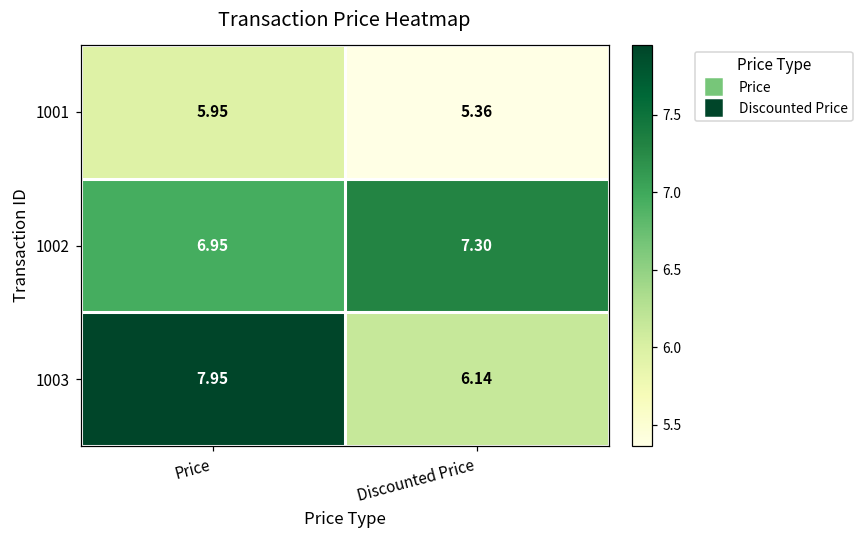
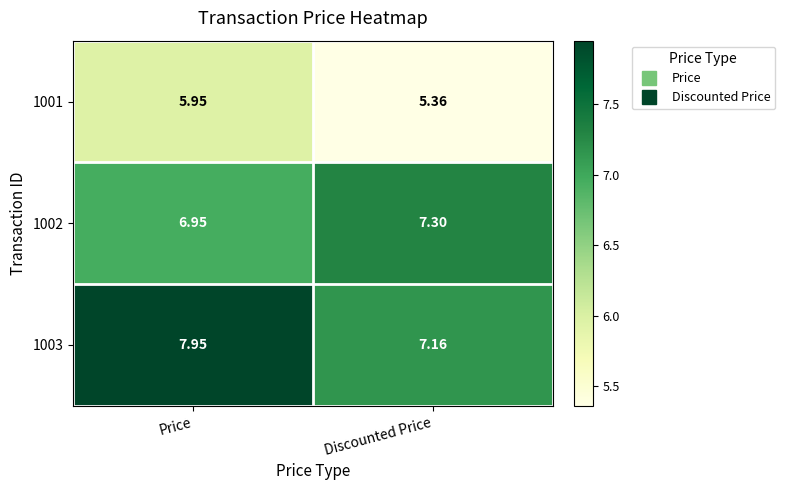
  {
    "1001": {
      "Price": 5.95,
      "Discounted Price": 5.36
    },
    "1002": {
      "Price": 6.95,
      "Discounted Price": 7.30
    },
    "1003": {
      "Price": 7.95,
-     "Discounted Price": 6.14
+     "Discounted Price": 7.16
    }
  }
